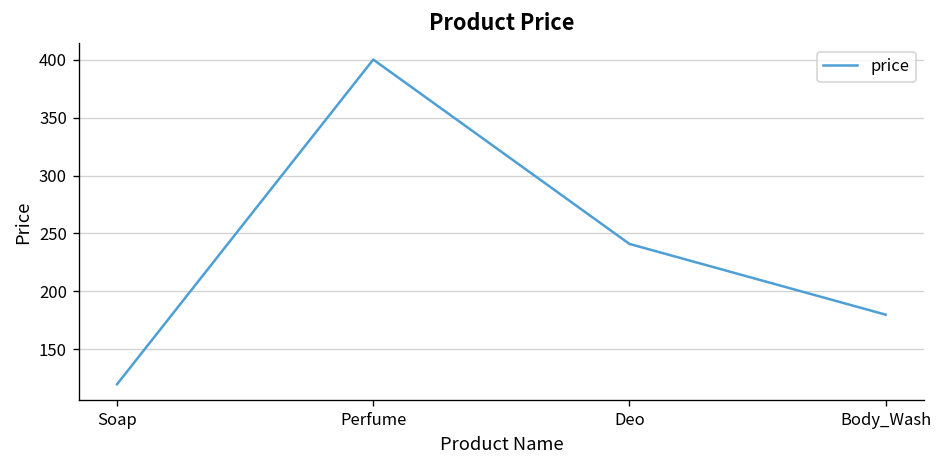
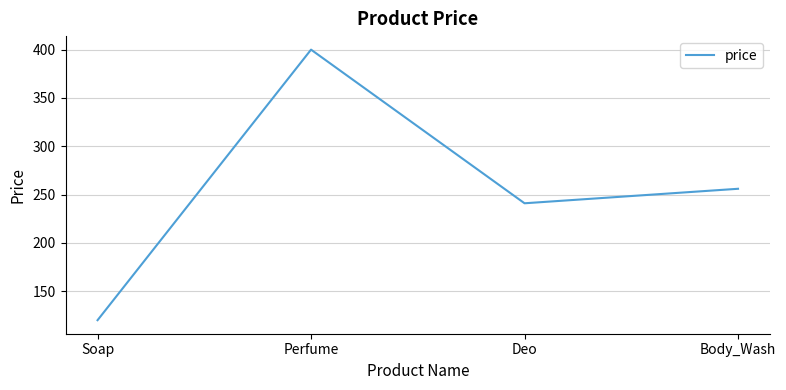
  {
    "Soap": 120,
    "Perfume": 400,
    "Deo": 240,
-   "Body_Wash": 180
+   "Body_Wash": 260
  }
